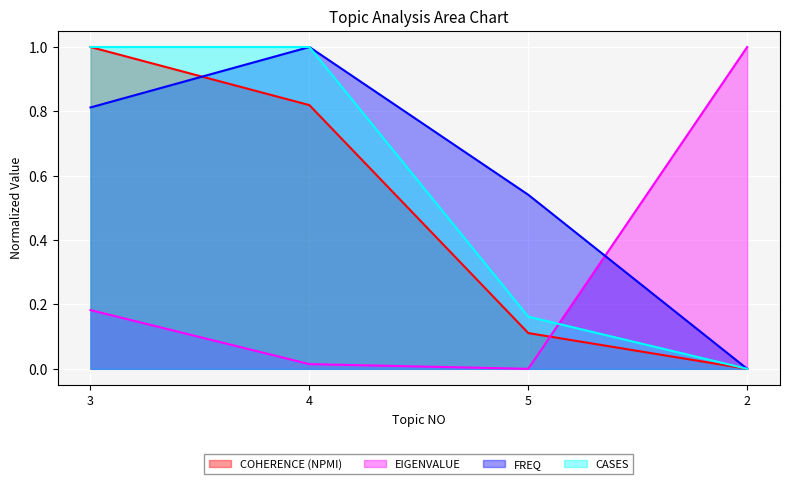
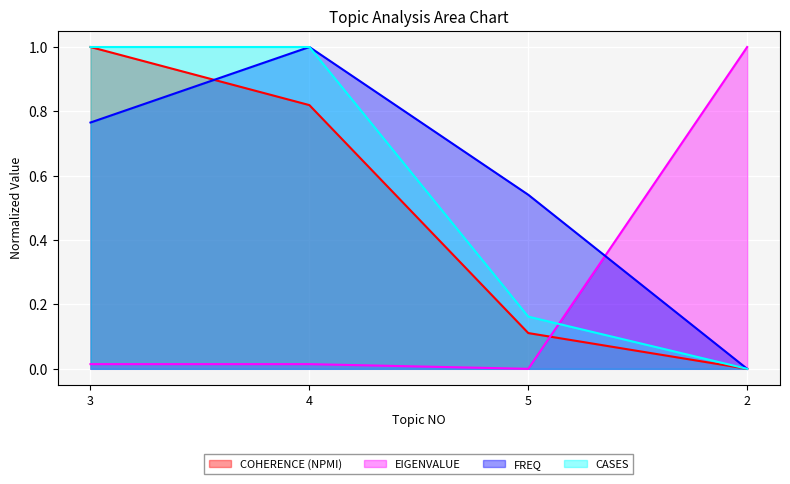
  {
    "COHERENCE (NPMI)": {
      "4": 0.82,
      "5": 0.11
    },
    "EIGENVALUE": {
-     "3": 0.18,
+     "3": 0.01,
      "4": 0.01,
      "5": 0.00,
      "2": 1.00
    },
    "FREQ": {
-     "3": 0.81,
+     "3": 0.77,
      "5": 0.54
    },
    "CASES": {
      "5": 0.16
    }
  }
